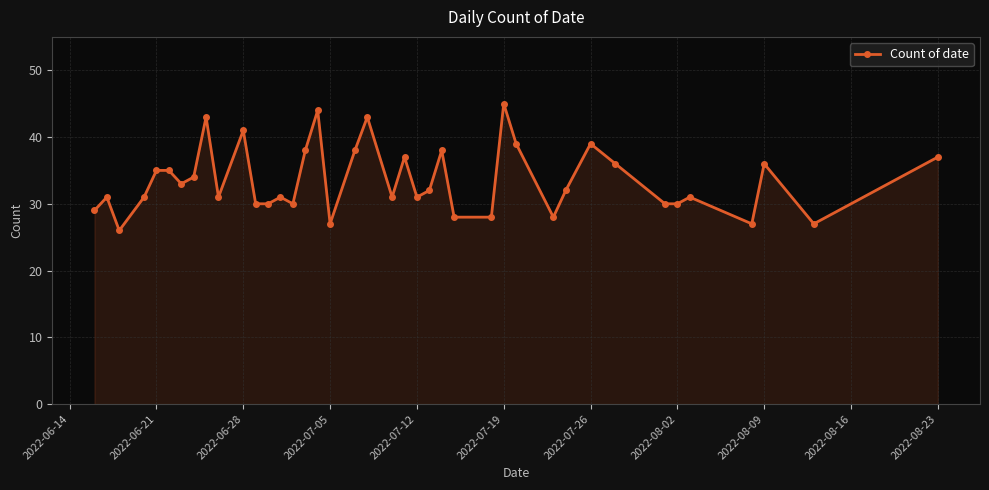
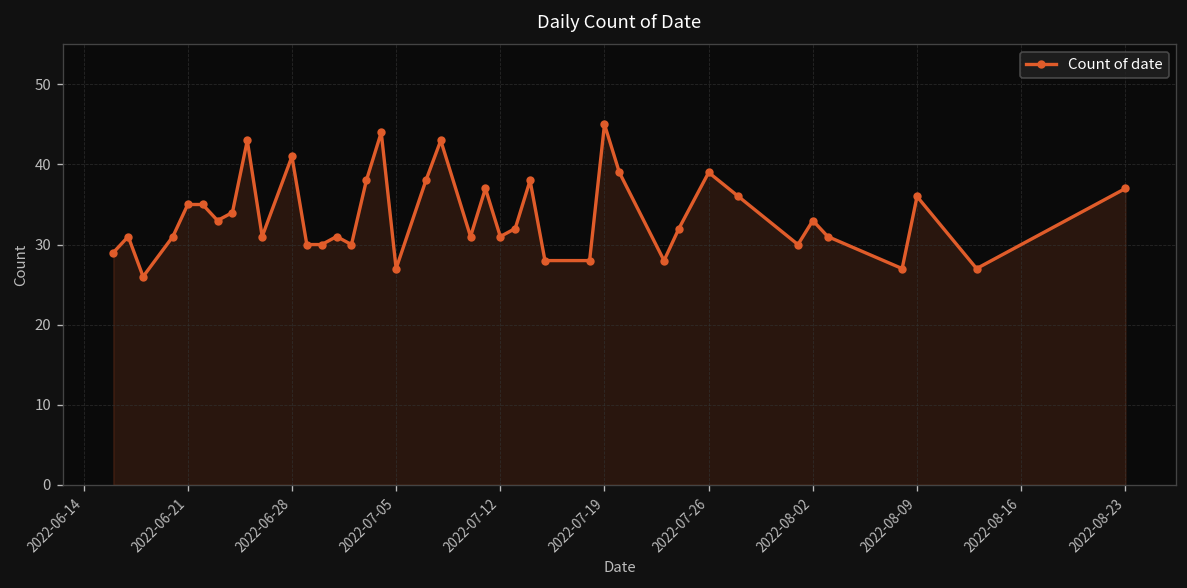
  {
    "2022-06-21": 35,
    "2022-06-28": 41,
    "2022-07-05": 27,
    "2022-07-12": 31,
    "2022-07-19": 45,
    "2022-07-26": 39,
-   "2022-08-02": 30,
+   "2022-08-02": 33,
    "2022-08-09": 36,
    "2022-08-23": 37
  }
